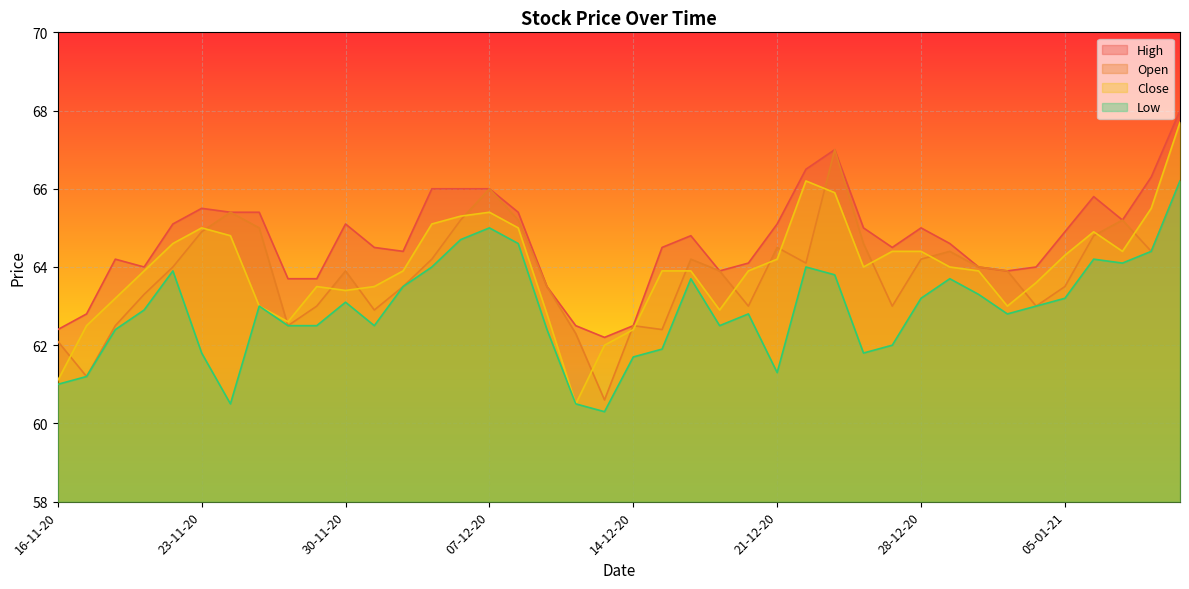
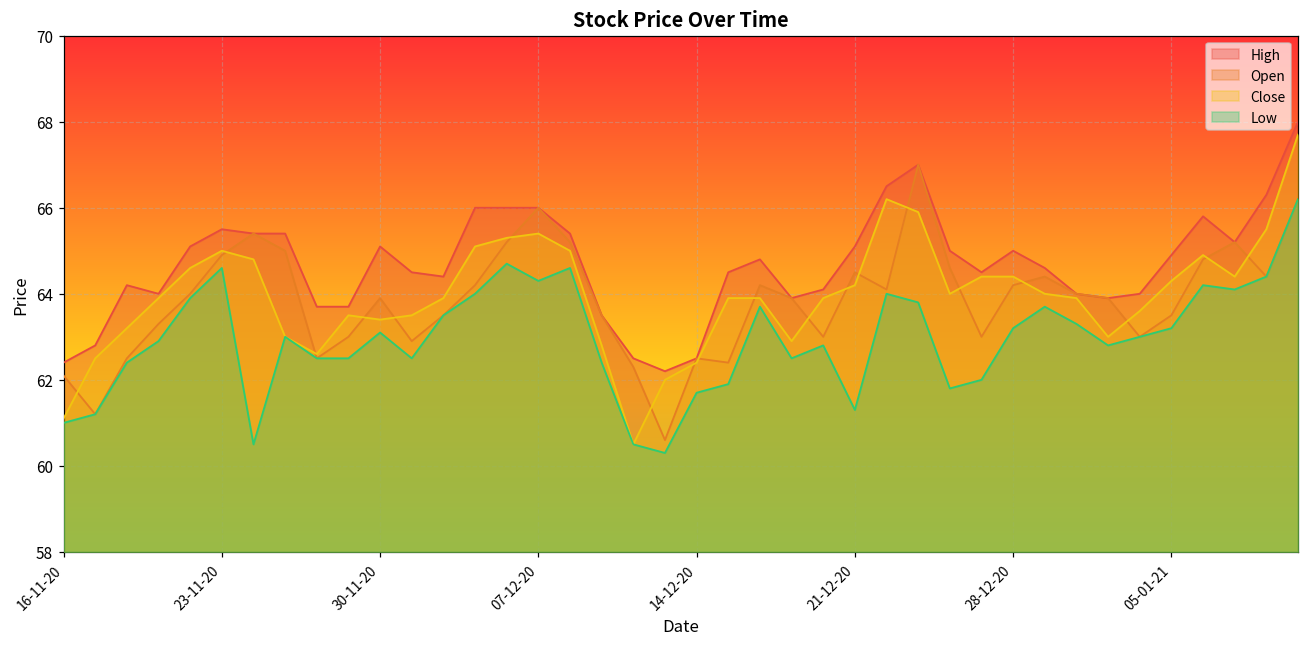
  {
    "Low": {
      "16-11-20": 61.0,
-     "23-11-20": 61.8,
+     "23-11-20": 64.6,
      "30-11-20": 63.1,
-     "07-12-20": 65.0,
+     "07-12-20": 64.3,
      "14-12-20": 61.7,
      "21-12-20": 61.3,
      "28-12-20": 63.2,
      "05-01-21": 63.2
    }
  }
